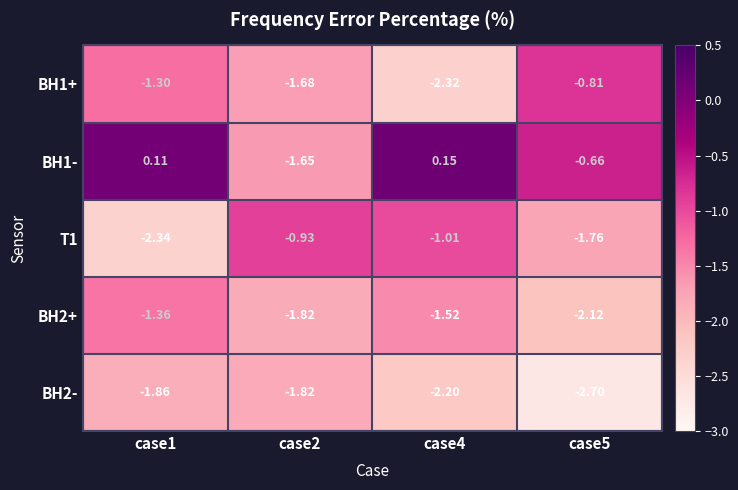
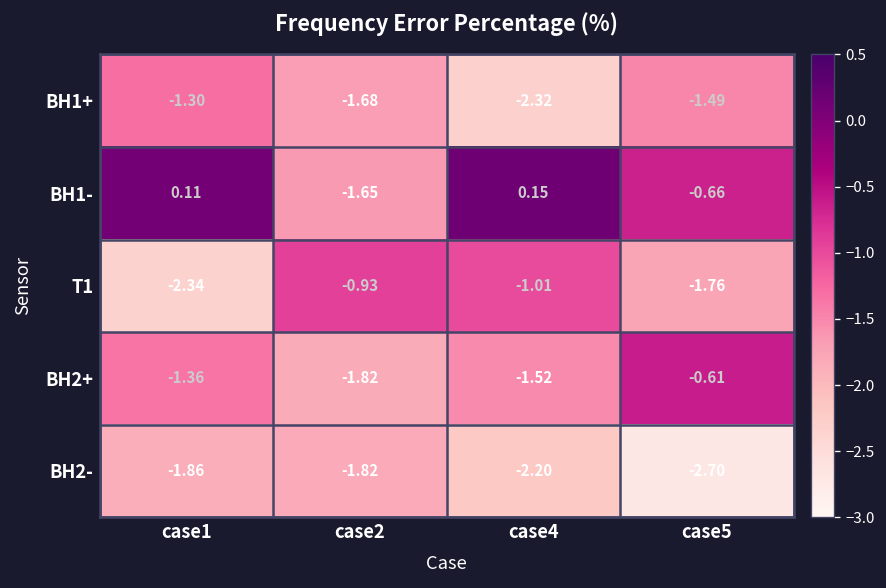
  {
    "BH1+": {
      "case1": -1.30,
      "case2": -1.68,
      "case4": -2.32,
-     "case5": -0.81
+     "case5": -1.49
    },
    "BH1-": {
      "case1": 0.11,
      "case2": -1.65,
      "case4": 0.15,
      "case5": -0.66
    },
    "T1": {
      "case1": -2.34,
      "case2": -0.93,
      "case4": -1.01,
      "case5": -1.76
    },
    "BH2+": {
      "case1": -1.36,
      "case2": -1.82,
      "case4": -1.52,
-     "case5": -2.12
+     "case5": -0.61
    },
    "BH2-": {
      "case1": -1.86,
      "case2": -1.82,
      "case4": -2.20
    }
  }
